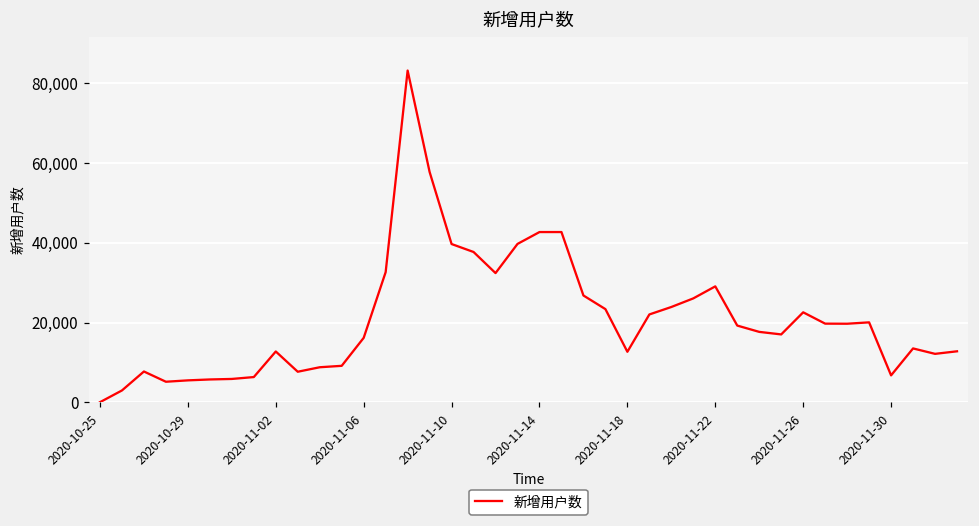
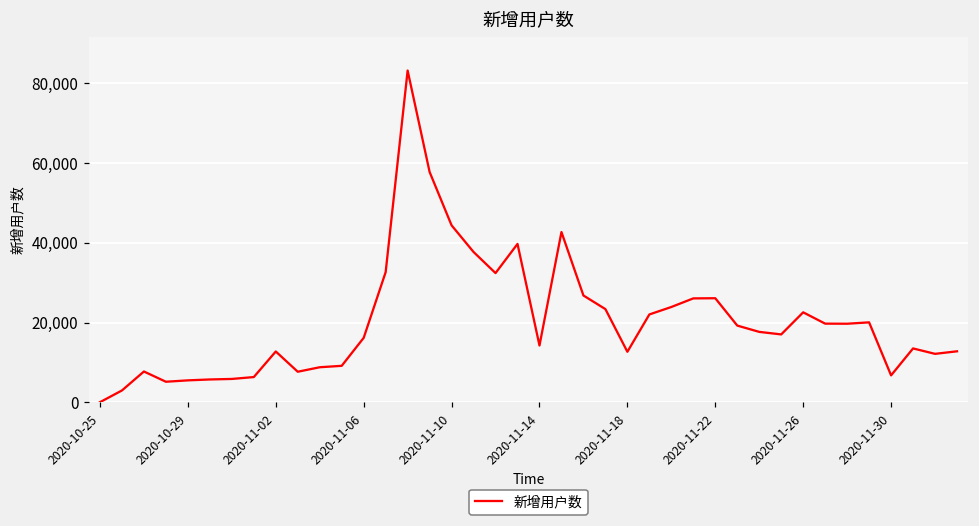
  {
    "2020-10-25": "0",
    "2020-10-29": "6,000",
    "2020-11-02": "13,000",
    "2020-11-06": "16,000",
-   "2020-11-10": "40,000",
-   "2020-11-14": "43,000",
+   "2020-11-10": "44,000",
+   "2020-11-14": "14,000",
    "2020-11-18": "13,000",
-   "2020-11-22": "29,000",
+   "2020-11-22": "26,000",
    "2020-11-26": "23,000",
    "2020-11-30": "7,000"
  }
